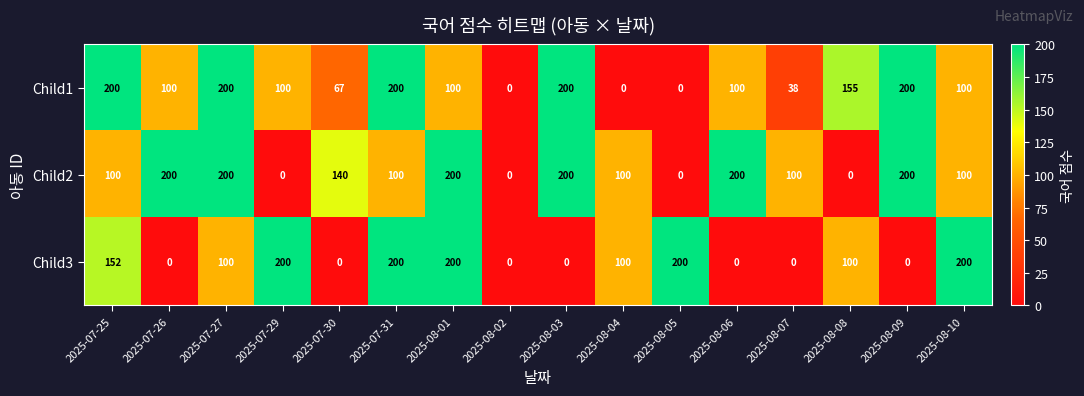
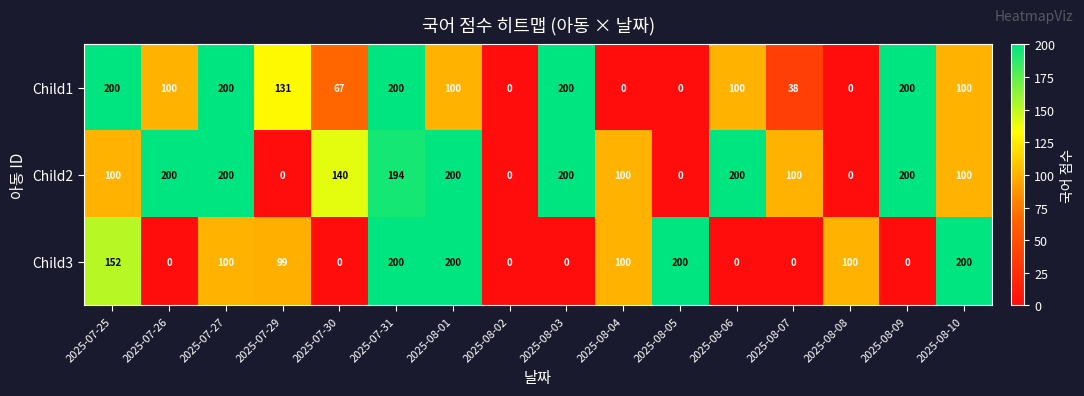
  {
    "Child1": {
      "2025-07-25": 200,
      "2025-07-26": 100,
      "2025-07-27": 200,
-     "2025-07-29": 100,
+     "2025-07-29": 131,
      "2025-07-30": 67,
      "2025-07-31": 200,
      "2025-08-01": 100,
      "2025-08-02": 0,
      "2025-08-03": 200,
      "2025-08-04": 0,
      "2025-08-05": 0,
      "2025-08-06": 100,
      "2025-08-07": 38,
-     "2025-08-08": 155,
+     "2025-08-08": 0,
      "2025-08-09": 200,
      "2025-08-10": 100
    },
    "Child2": {
      "2025-07-25": 100,
      "2025-07-26": 200,
      "2025-07-27": 200,
      "2025-07-29": 0,
      "2025-07-30": 140,
-     "2025-07-31": 100,
+     "2025-07-31": 194,
      "2025-08-01": 200,
      "2025-08-02": 0,
      "2025-08-03": 200,
      "2025-08-04": 100,
      "2025-08-05": 0,
      "2025-08-06": 200,
      "2025-08-07": 100,
      "2025-08-08": 0,
      "2025-08-09": 200,
      "2025-08-10": 100
    },
    "Child3": {
      "2025-07-25": 152,
      "2025-07-26": 0,
      "2025-07-27": 100,
-     "2025-07-29": 200,
+     "2025-07-29": 99,
      "2025-07-30": 0,
      "2025-07-31": 200,
      "2025-08-01": 200,
      "2025-08-02": 0,
      "2025-08-03": 0,
      "2025-08-04": 100,
      "2025-08-05": 200,
      "2025-08-06": 0,
      "2025-08-07": 0,
      "2025-08-08": 100,
      "2025-08-09": 0,
      "2025-08-10": 200
    }
  }
